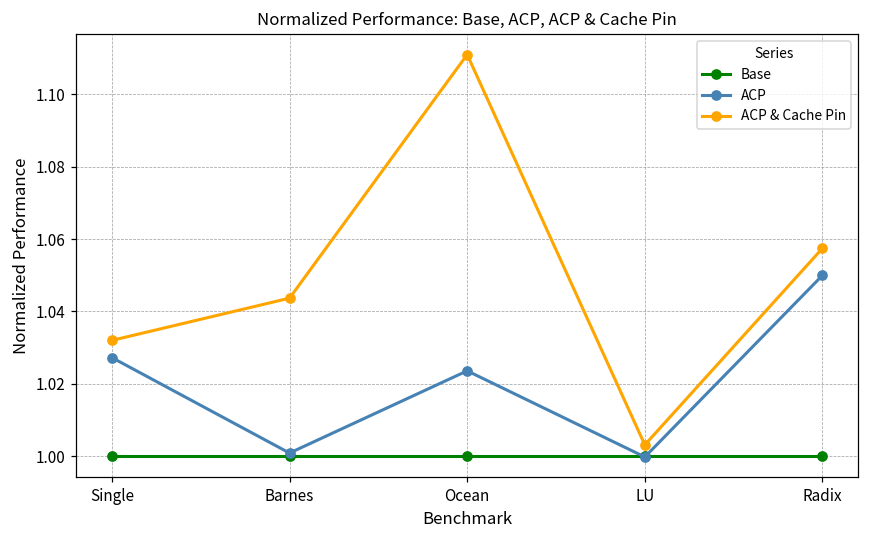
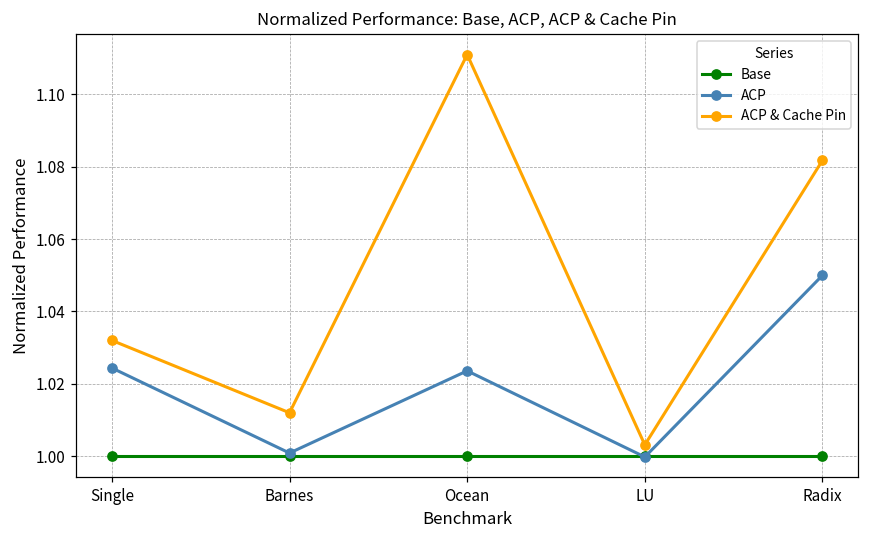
  {
    "Base": {
      "Single": 1.000,
      "Barnes": 1.000,
      "Ocean": 1.000,
      "Radix": 1.000
    },
    "ACP": {
-     "Single": 1.027,
+     "Single": 1.024,
      "Barnes": 1.001,
      "Ocean": 1.024,
      "Radix": 1.050
    },
    "ACP & Cache Pin": {
      "Single": 1.032,
-     "Barnes": 1.044,
+     "Barnes": 1.012,
      "Ocean": 1.111,
      "LU": 1.003,
-     "Radix": 1.057
+     "Radix": 1.082
    }
  }
